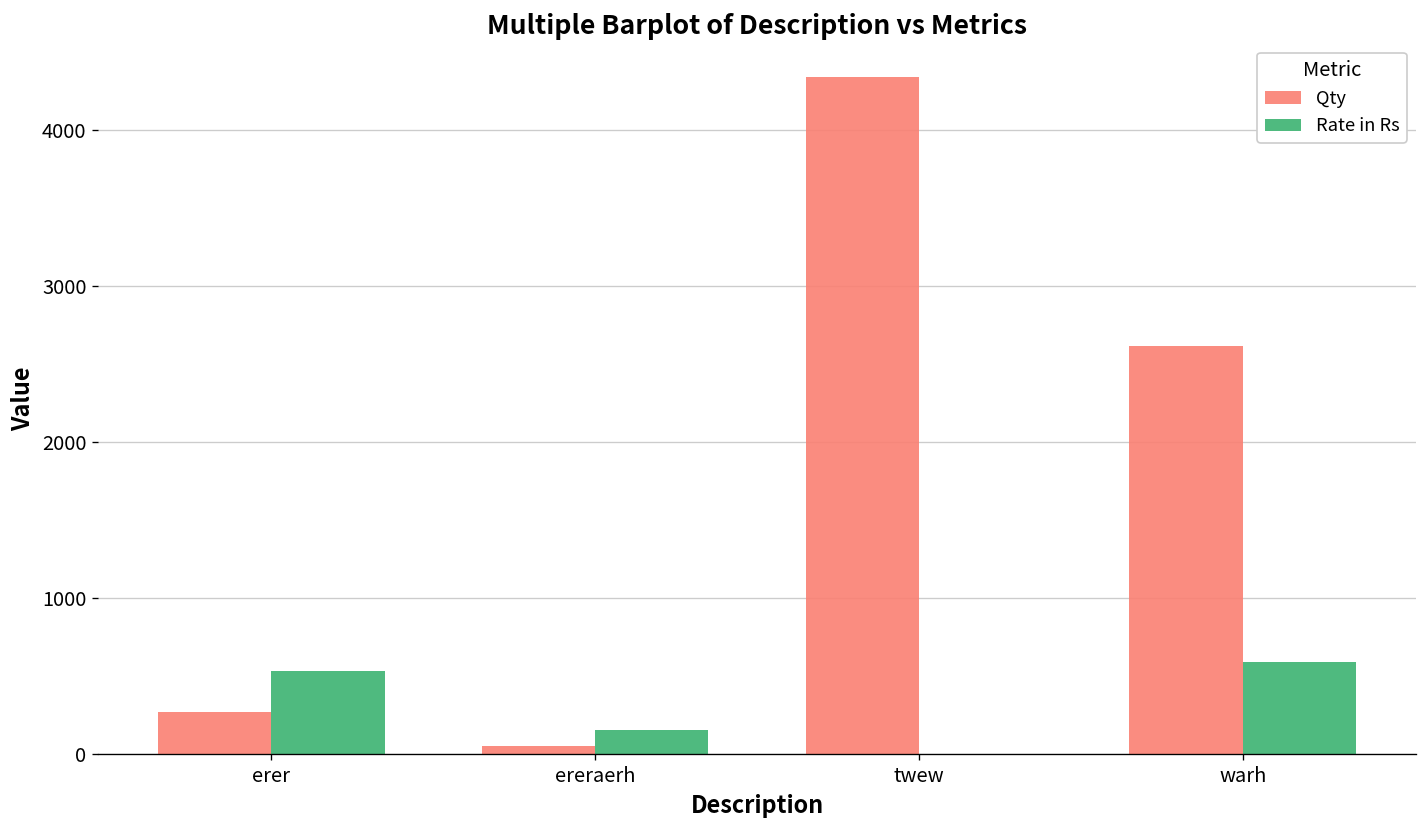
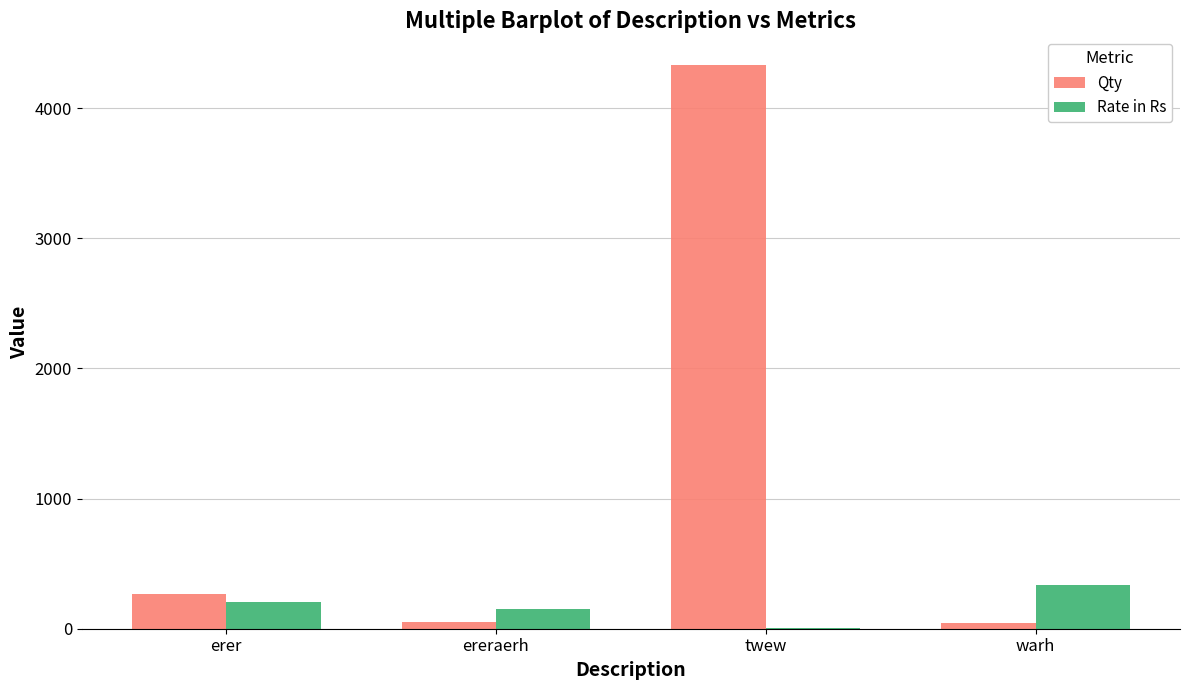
  {
    "Qty": {
      "erer": 270,
      "ereraerh": 50,
      "twew": 4330,
-     "warh": 2620
+     "warh": 40
    },
    "Rate in Rs": {
-     "erer": 530,
+     "erer": 210,
      "ereraerh": 160,
-     "warh": 600
+     "warh": 330
    }
  }
